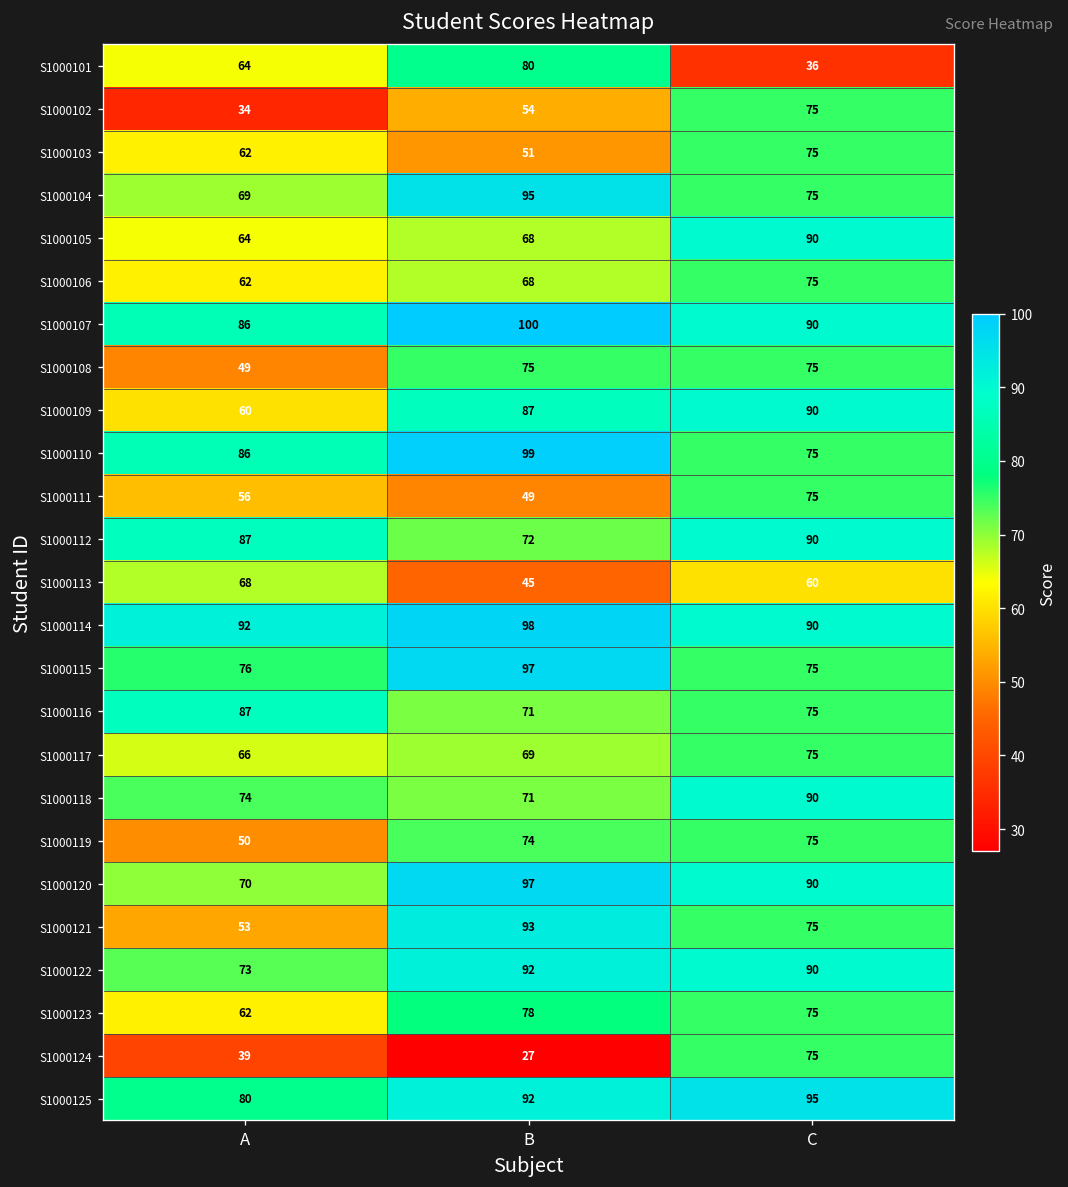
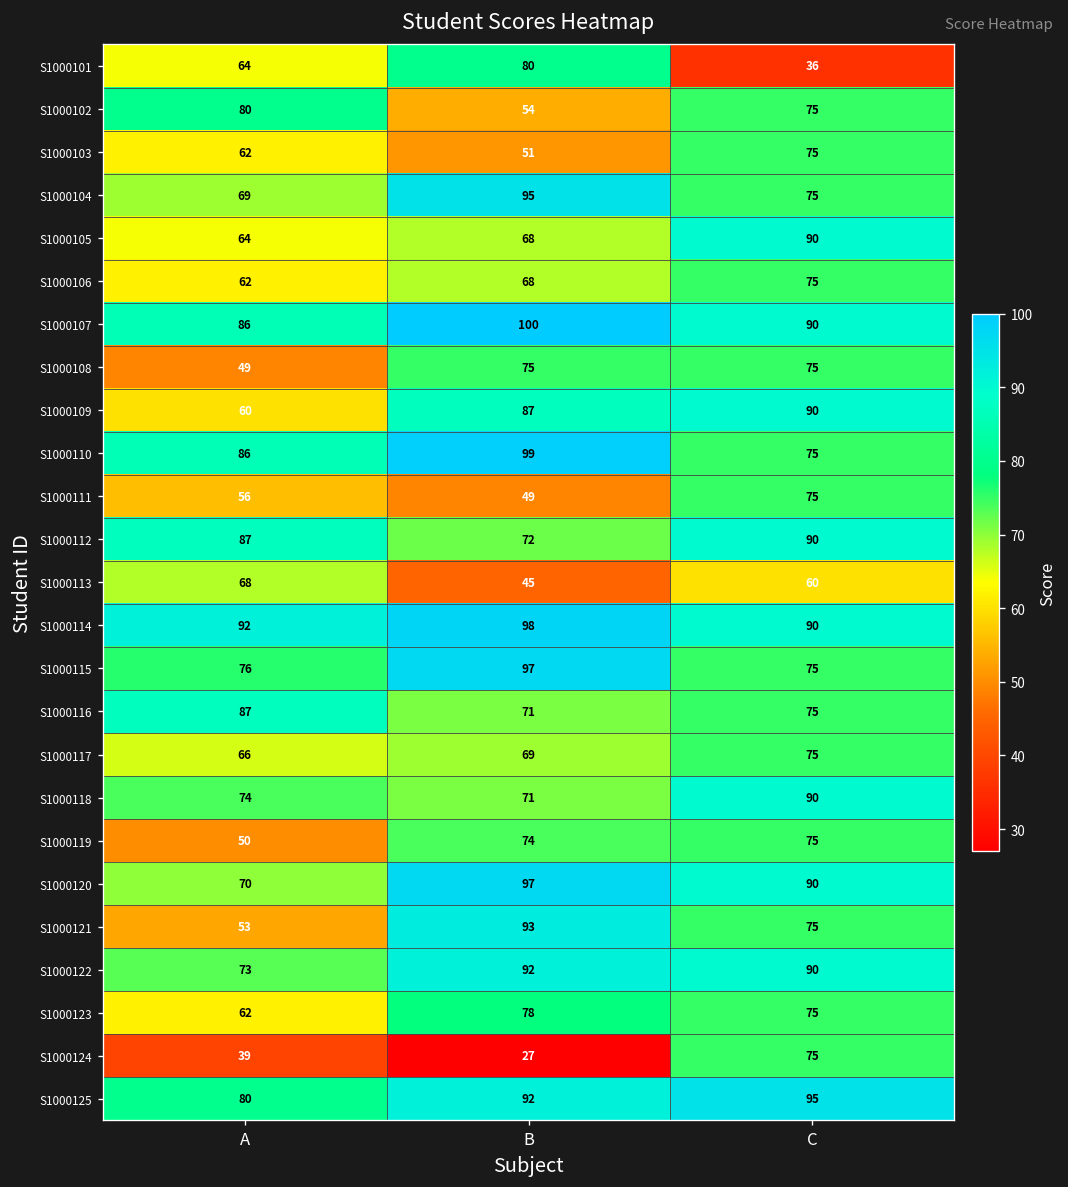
  {
    "S1000101": {
      "A": 64,
      "B": 80,
      "C": 36
    },
    "S1000102": {
-     "A": 34,
+     "A": 80,
      "B": 54,
      "C": 75
    },
    "S1000103": {
      "A": 62,
      "B": 51,
      "C": 75
    },
    "S1000104": {
      "A": 69,
      "B": 95,
      "C": 75
    },
    "S1000105": {
      "A": 64,
      "B": 68,
      "C": 90
    },
    "S1000106": {
      "A": 62,
      "B": 68,
      "C": 75
    },
    "S1000107": {
      "A": 86,
      "B": 100,
      "C": 90
    },
    "S1000108": {
      "A": 49,
      "B": 75,
      "C": 75
    },
    "S1000109": {
      "A": 60,
      "B": 87,
      "C": 90
    },
    "S1000110": {
      "A": 86,
      "B": 99,
      "C": 75
    },
    "S1000111": {
      "A": 56,
      "B": 49,
      "C": 75
    },
    "S1000112": {
      "A": 87,
      "B": 72,
      "C": 90
    },
    "S1000113": {
      "A": 68,
      "B": 45,
      "C": 60
    },
    "S1000114": {
      "A": 92,
      "B": 98,
      "C": 90
    },
    "S1000115": {
      "A": 76,
      "B": 97,
      "C": 75
    },
    "S1000116": {
      "A": 87,
      "B": 71,
      "C": 75
    },
    "S1000117": {
      "A": 66,
      "B": 69,
      "C": 75
    },
    "S1000118": {
      "A": 74,
      "B": 71,
      "C": 90
    },
    "S1000119": {
      "A": 50,
      "B": 74,
      "C": 75
    },
    "S1000120": {
      "A": 70,
      "B": 97,
      "C": 90
    },
    "S1000121": {
      "A": 53,
      "B": 93,
      "C": 75
    },
    "S1000122": {
      "A": 73,
      "B": 92,
      "C": 90
    },
    "S1000123": {
      "A": 62,
      "B": 78,
      "C": 75
    },
    "S1000124": {
      "A": 39,
      "B": 27,
      "C": 75
    },
    "S1000125": {
      "A": 80,
      "B": 92,
      "C": 95
    }
  }
